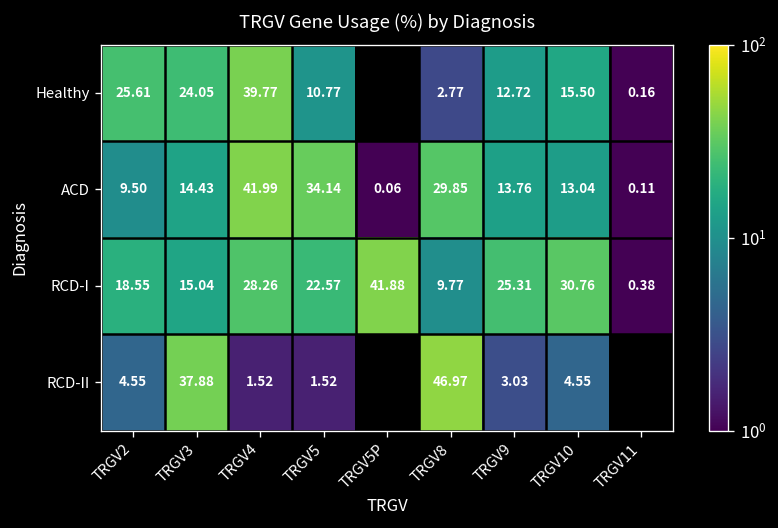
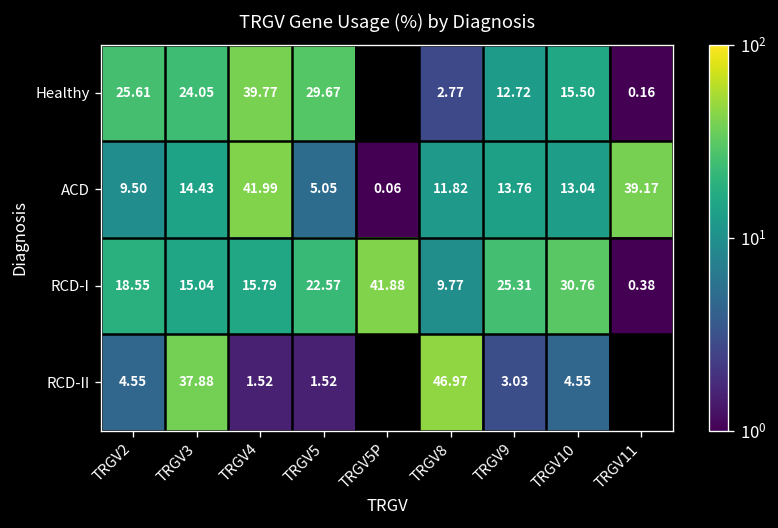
  {
    "Healthy": {
      "TRGV2": 25.61,
      "TRGV3": 24.05,
      "TRGV4": 39.77,
-     "TRGV5": 10.77,
+     "TRGV5": 29.67,
      "TRGV8": 2.77,
      "TRGV9": 12.72,
      "TRGV10": 15.50,
      "TRGV11": 0.16
    },
    "ACD": {
      "TRGV2": 9.50,
      "TRGV3": 14.43,
      "TRGV4": 41.99,
-     "TRGV5": 34.14,
+     "TRGV5": 5.05,
      "TRGV5P": 0.06,
-     "TRGV8": 29.85,
+     "TRGV8": 11.82,
      "TRGV9": 13.76,
      "TRGV10": 13.04,
-     "TRGV11": 0.11
+     "TRGV11": 39.17
    },
    "RCD-I": {
      "TRGV2": 18.55,
      "TRGV3": 15.04,
-     "TRGV4": 28.26,
+     "TRGV4": 15.79,
      "TRGV5": 22.57,
      "TRGV5P": 41.88,
      "TRGV8": 9.77,
      "TRGV9": 25.31,
      "TRGV10": 30.76,
      "TRGV11": 0.38
    },
    "RCD-II": {
      "TRGV2": 4.55,
      "TRGV3": 37.88,
      "TRGV4": 1.52,
      "TRGV5": 1.52,
      "TRGV8": 46.97,
      "TRGV9": 3.03,
      "TRGV10": 4.55
    }
  }
